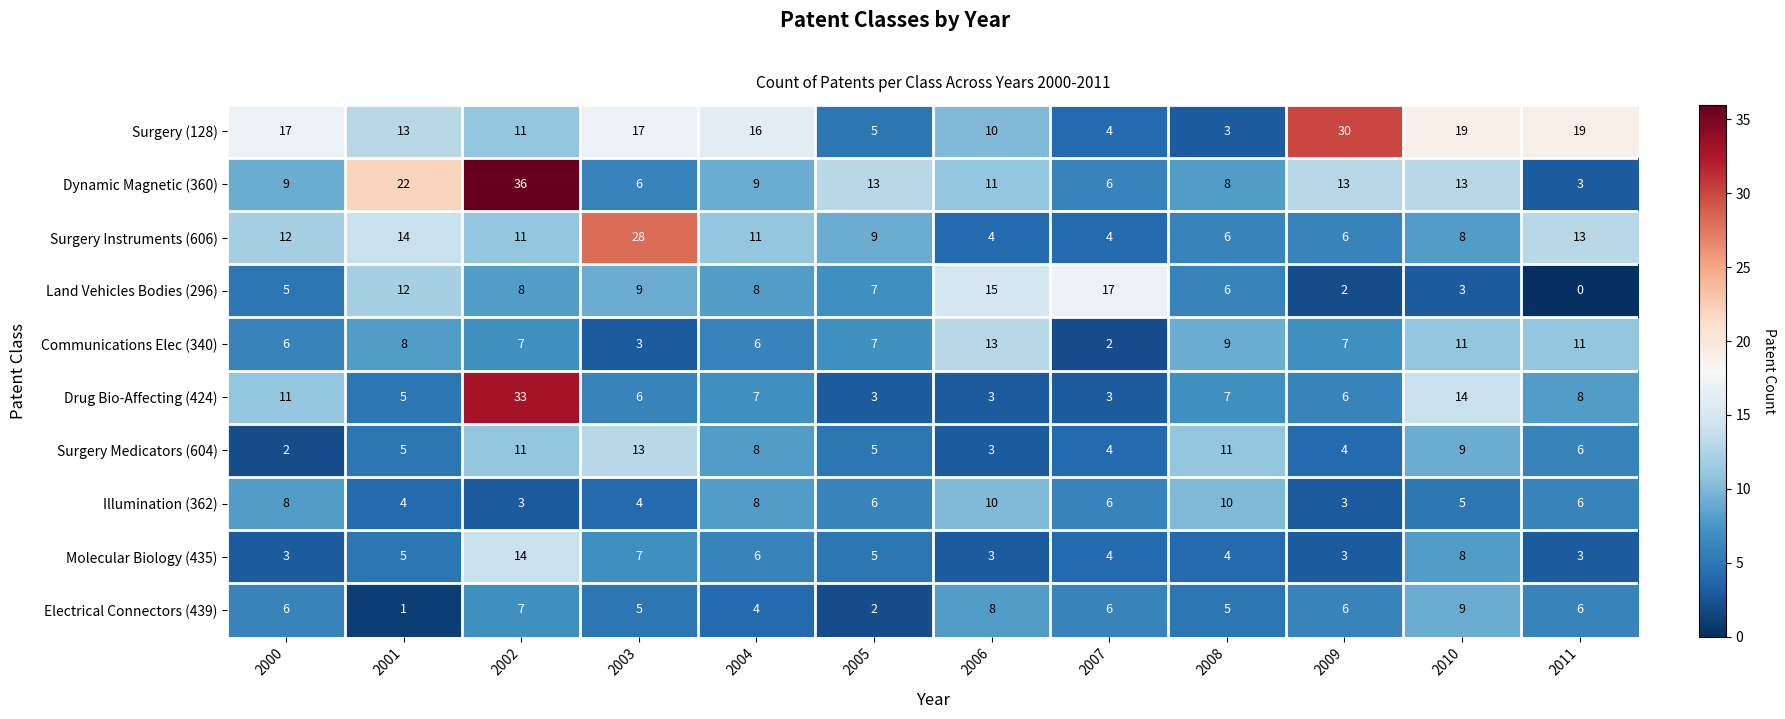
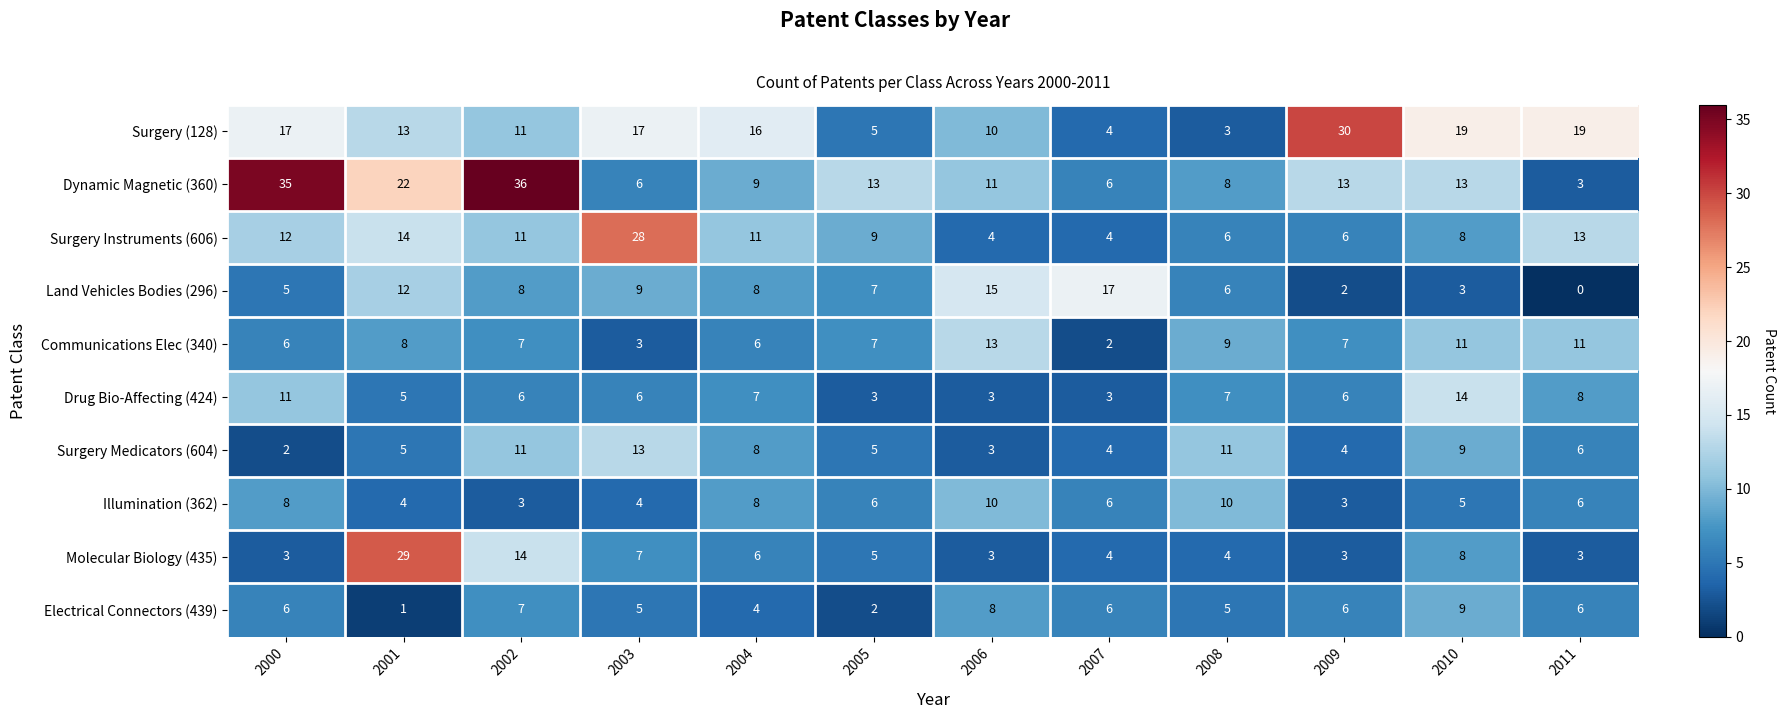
  {
    "Surgery (128)": {
      "2000": 17,
      "2001": 13,
      "2002": 11,
      "2003": 17,
      "2004": 16,
      "2005": 5,
      "2006": 10,
      "2007": 4,
      "2008": 3,
      "2009": 30,
      "2010": 19,
      "2011": 19
    },
    "Dynamic Magnetic (360)": {
-     "2000": 9,
+     "2000": 35,
      "2001": 22,
      "2002": 36,
      "2003": 6,
      "2004": 9,
      "2005": 13,
      "2006": 11,
      "2007": 6,
      "2008": 8,
      "2009": 13,
      "2010": 13,
      "2011": 3
    },
    "Surgery Instruments (606)": {
      "2000": 12,
      "2001": 14,
      "2002": 11,
      "2003": 28,
      "2004": 11,
      "2005": 9,
      "2006": 4,
      "2007": 4,
      "2008": 6,
      "2009": 6,
      "2010": 8,
      "2011": 13
    },
    "Land Vehicles Bodies (296)": {
      "2000": 5,
      "2001": 12,
      "2002": 8,
      "2003": 9,
      "2004": 8,
      "2005": 7,
      "2006": 15,
      "2007": 17,
      "2008": 6,
      "2009": 2,
      "2010": 3,
      "2011": 0
    },
    "Communications Elec (340)": {
      "2000": 6,
      "2001": 8,
      "2002": 7,
      "2003": 3,
      "2004": 6,
      "2005": 7,
      "2006": 13,
      "2007": 2,
      "2008": 9,
      "2009": 7,
      "2010": 11,
      "2011": 11
    },
    "Drug Bio-Affecting (424)": {
      "2000": 11,
      "2001": 5,
-     "2002": 33,
+     "2002": 6,
      "2003": 6,
      "2004": 7,
      "2005": 3,
      "2006": 3,
      "2007": 3,
      "2008": 7,
      "2009": 6,
      "2010": 14,
      "2011": 8
    },
    "Surgery Medicators (604)": {
      "2000": 2,
      "2001": 5,
      "2002": 11,
      "2003": 13,
      "2004": 8,
      "2005": 5,
      "2006": 3,
      "2007": 4,
      "2008": 11,
      "2009": 4,
      "2010": 9,
      "2011": 6
    },
    "Illumination (362)": {
      "2000": 8,
      "2001": 4,
      "2002": 3,
      "2003": 4,
      "2004": 8,
      "2005": 6,
      "2006": 10,
      "2007": 6,
      "2008": 10,
      "2009": 3,
      "2010": 5,
      "2011": 6
    },
    "Molecular Biology (435)": {
      "2000": 3,
-     "2001": 5,
+     "2001": 29,
      "2002": 14,
      "2003": 7,
      "2004": 6,
      "2005": 5,
      "2006": 3,
      "2007": 4,
      "2008": 4,
      "2009": 3,
      "2010": 8,
      "2011": 3
    },
    "Electrical Connectors (439)": {
      "2000": 6,
      "2001": 1,
      "2002": 7,
      "2003": 5,
      "2004": 4,
      "2005": 2,
      "2006": 8,
      "2007": 6,
      "2008": 5,
      "2009": 6,
      "2010": 9,
      "2011": 6
    }
  }
